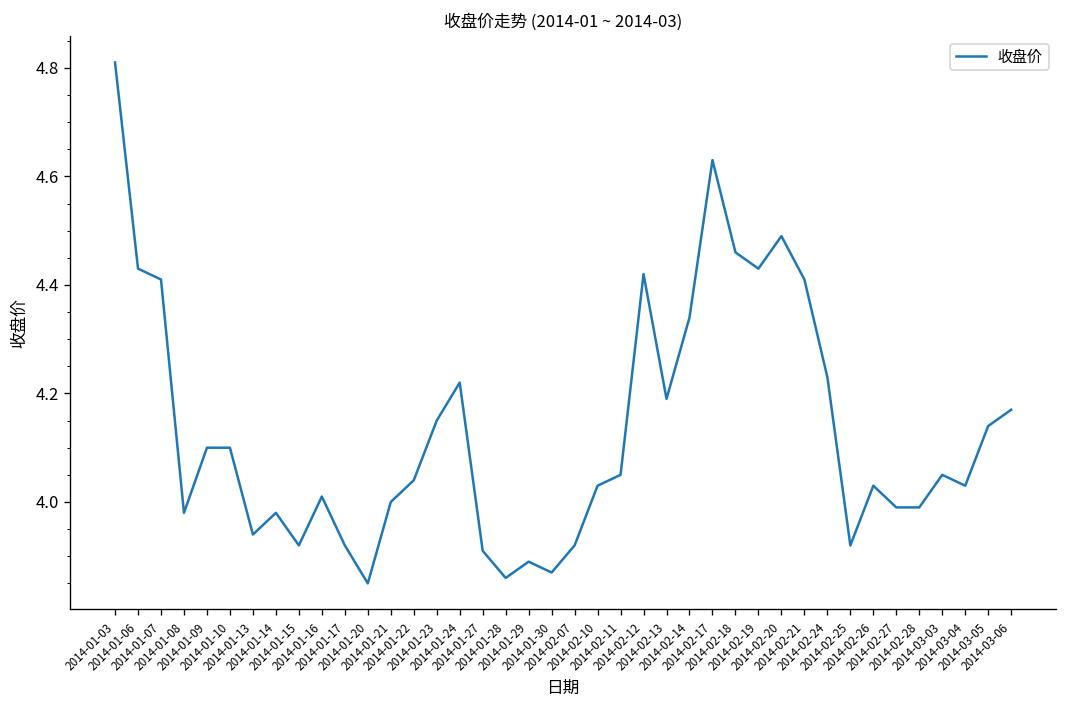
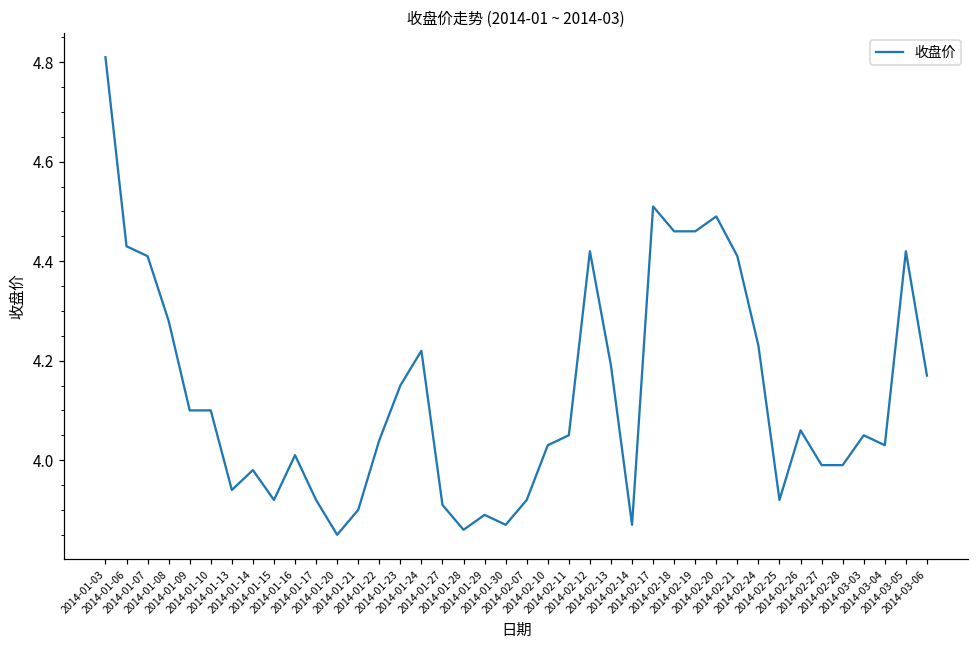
  {
    "2014-01-03": 4.81,
    "2014-01-06": 4.43,
    "2014-01-07": 4.41,
-   "2014-01-08": 3.98,
+   "2014-01-08": 4.28,
    "2014-01-09": 4.10,
    "2014-01-10": 4.10,
    "2014-01-13": 3.94,
    "2014-01-14": 3.98,
    "2014-01-15": 3.92,
    "2014-01-16": 4.01,
    "2014-01-17": 3.92,
    "2014-01-20": 3.85,
-   "2014-01-21": 4.0,
+   "2014-01-21": 3.9,
    "2014-01-22": 4.04,
    "2014-01-23": 4.15,
    "2014-01-24": 4.22,
    "2014-01-27": 3.91,
    "2014-01-28": 3.86,
    "2014-01-29": 3.89,
    "2014-01-30": 3.87,
    "2014-02-07": 3.92,
    "2014-02-10": 4.03,
    "2014-02-11": 4.05,
    "2014-02-12": 4.42,
    "2014-02-13": 4.19,
-   "2014-02-14": 4.34,
-   "2014-02-17": 4.63,
+   "2014-02-14": 3.87,
+   "2014-02-17": 4.51,
    "2014-02-18": 4.46,
-   "2014-02-19": 4.43,
+   "2014-02-19": 4.46,
    "2014-02-20": 4.49,
    "2014-02-21": 4.41,
    "2014-02-24": 4.23,
    "2014-02-25": 3.92,
-   "2014-02-26": 4.03,
+   "2014-02-26": 4.06,
    "2014-02-27": 3.99,
    "2014-02-28": 3.99,
    "2014-03-03": 4.05,
    "2014-03-04": 4.03,
-   "2014-03-05": 4.14,
+   "2014-03-05": 4.42,
    "2014-03-06": 4.17
  }
